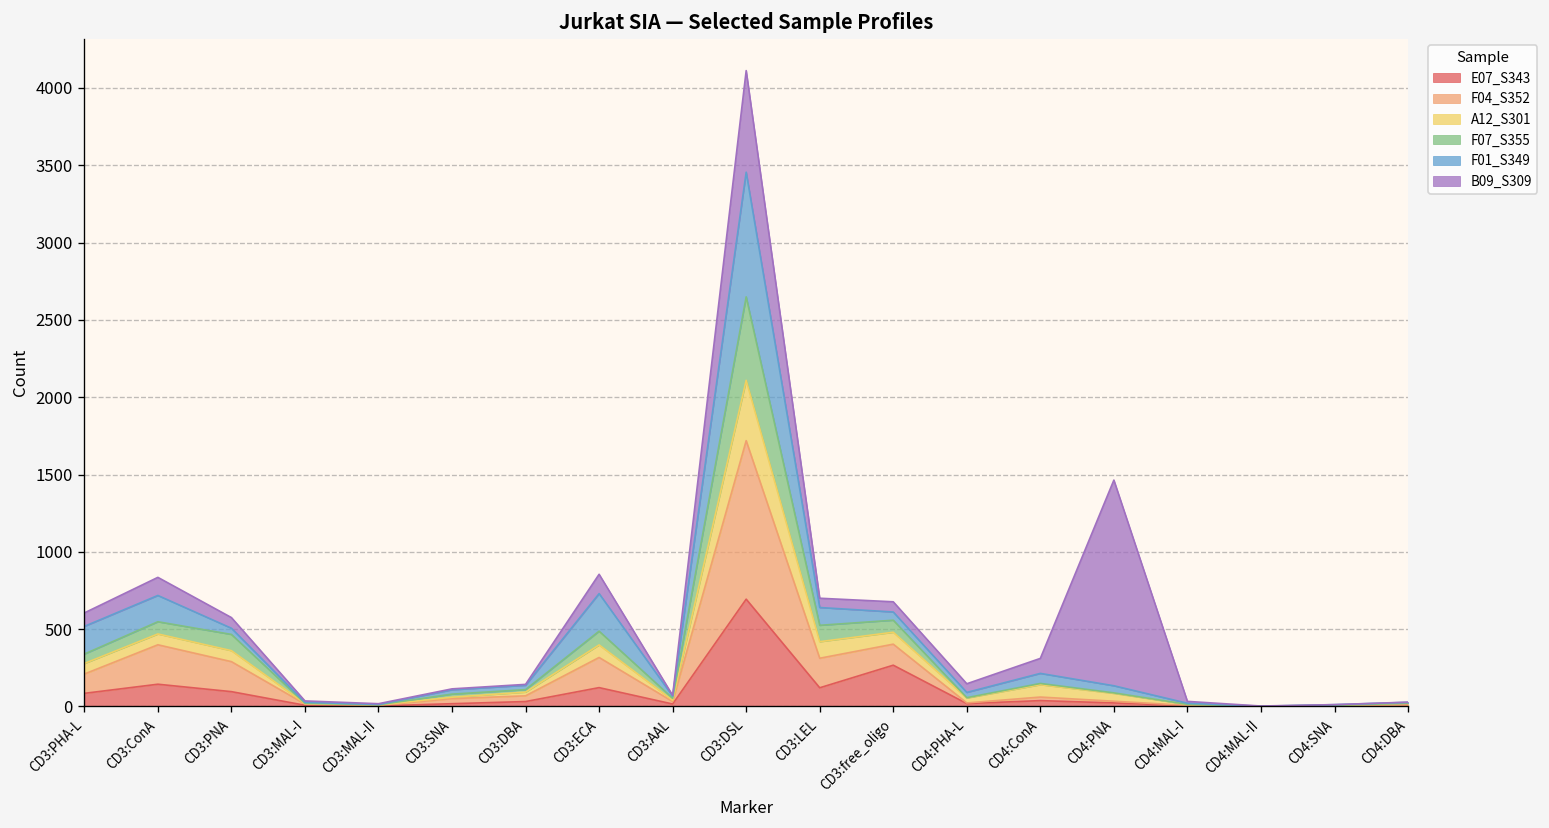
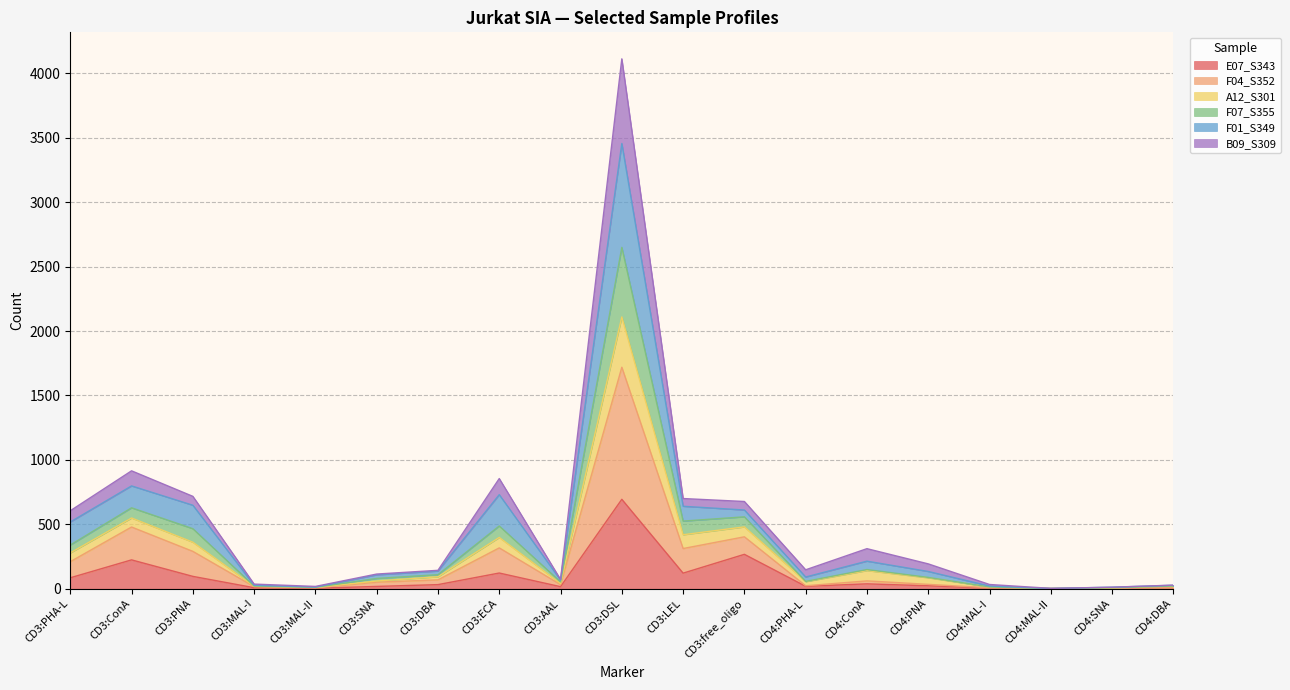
  {
    "E07_S343": {
      "CD3:PHA-L": 90,
-     "CD3:ConA": 140,
+     "CD3:ConA": 220,
      "CD3:PNA": 100,
      "CD3:SNA": 20,
      "CD3:DBA": 30,
      "CD3:ECA": 120,
      "CD3:DSL": 690,
      "CD3:LEL": 120,
      "CD3:free_oligo": 270,
      "CD4:ConA": 40
    },
    "F07_S355": {
      "CD3:PHA-L": 60,
      "CD3:ConA": 80,
      "CD3:PNA": 110,
      "CD3:SNA": 20,
      "CD3:ECA": 90,
      "CD3:DSL": 540,
      "CD3:LEL": 110,
      "CD3:free_oligo": 80
    },
    "F01_S349": {
      "CD3:PHA-L": 180,
      "CD3:ConA": 170,
-     "CD3:PNA": 40,
+     "CD3:PNA": 180,
      "CD3:ECA": 240,
      "CD3:DSL": 810,
      "CD3:LEL": 120,
      "CD3:free_oligo": 50,
      "CD4:PHA-L": 30,
      "CD4:ConA": 70,
      "CD4:PNA": 50
    },
    "B09_S309": {
      "CD3:PHA-L": 90,
      "CD3:ConA": 120,
      "CD3:PNA": 70,
      "CD3:ECA": 130,
      "CD3:DSL": 660,
      "CD3:LEL": 60,
      "CD3:free_oligo": 70,
      "CD4:PHA-L": 60,
      "CD4:ConA": 100,
-     "CD4:PNA": 1330
+     "CD4:PNA": 60
    }
  }
